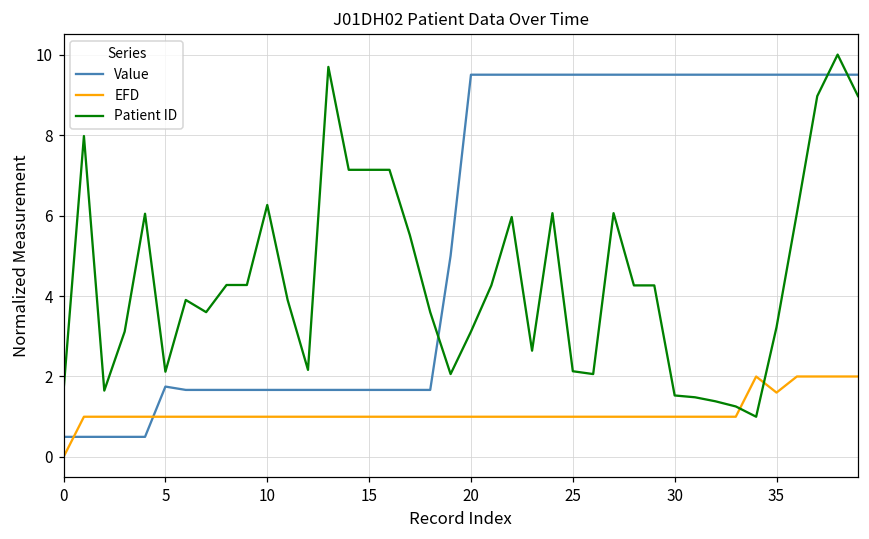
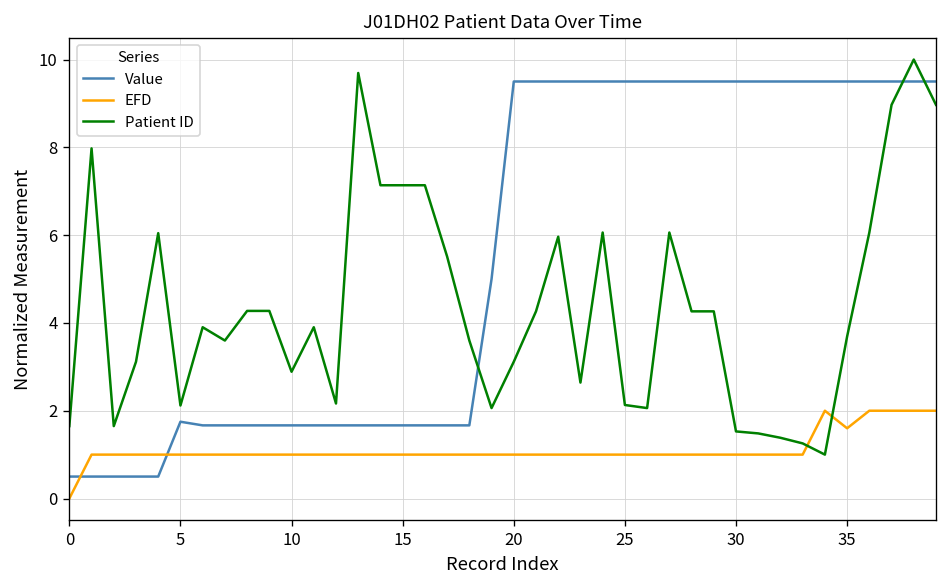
  {
    "Value": {
      "0": 0.5,
      "5": 1.7,
      "10": 1.7,
      "15": 1.7,
      "20": 9.5,
      "25": 9.5,
      "30": 9.5,
      "35": 9.5
    },
    "EFD": {
      "0": 0.0,
      "5": 1.0,
      "10": 1.0,
      "15": 1.0,
      "20": 1.0,
      "25": 1.0,
      "30": 1.0,
      "35": 1.6
    },
    "Patient ID": {
      "0": 1.6,
      "5": 2.1,
-     "10": 6.3,
+     "10": 2.9,
      "15": 7.1,
      "20": 3.1,
      "25": 2.1,
      "30": 1.5,
-     "35": 3.2
+     "35": 3.7
    }
  }
